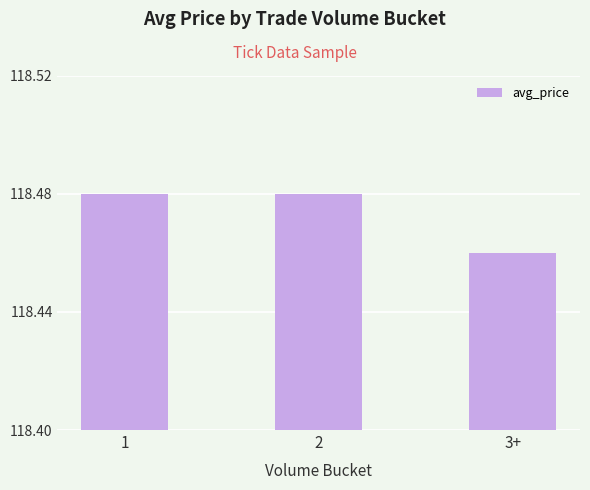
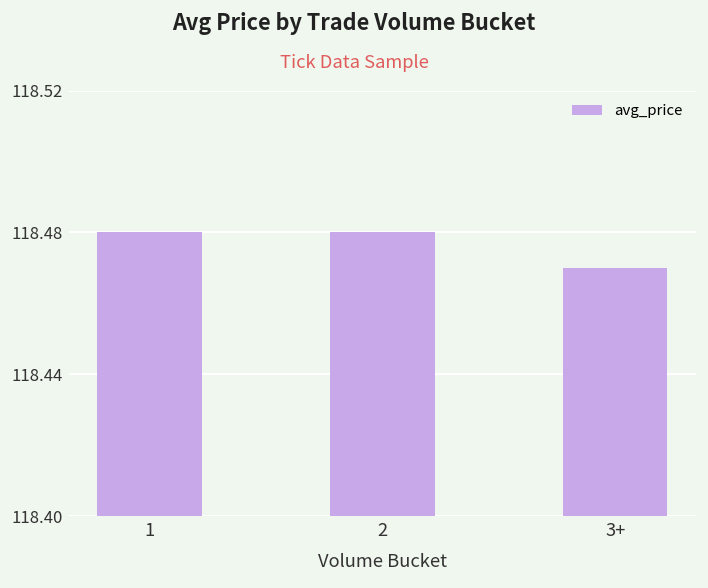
  {
    "1": 118.48,
    "2": 118.48,
-   "3+": 118.46
+   "3+": 118.47
  }
